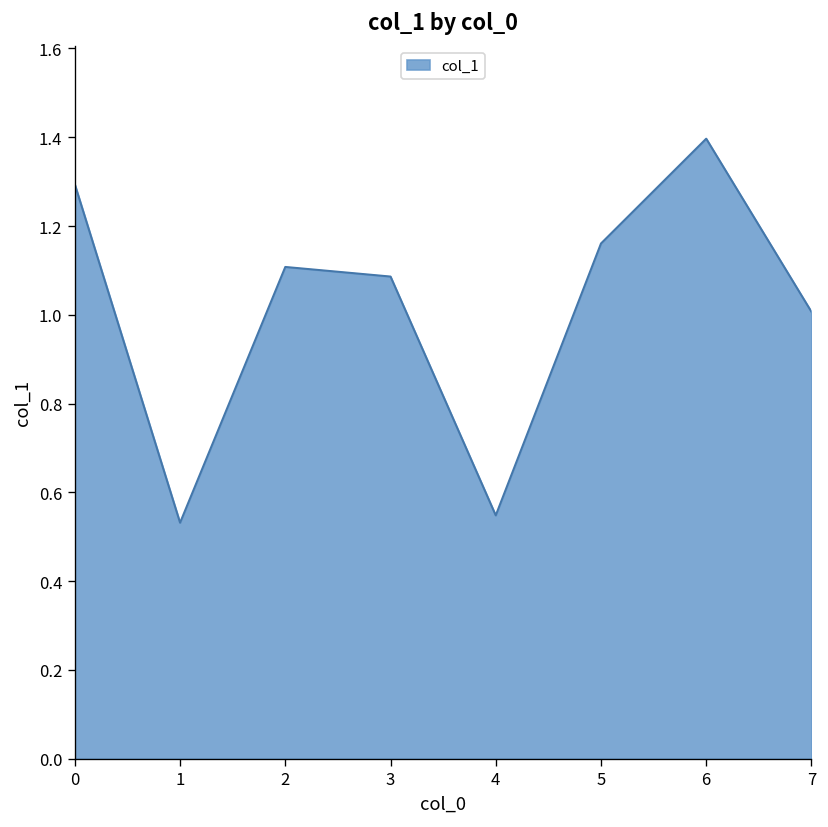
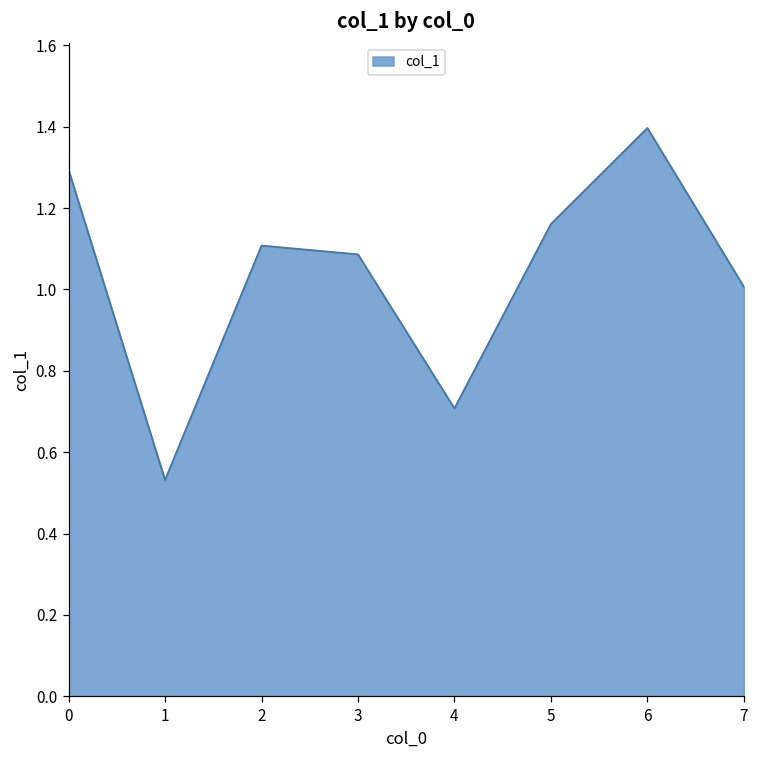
  {
    "0": 1.29,
    "1": 0.53,
    "2": 1.11,
    "3": 1.09,
-   "4": 0.55,
+   "4": 0.71,
    "5": 1.16,
    "6": 1.40,
    "7": 1.01
  }
